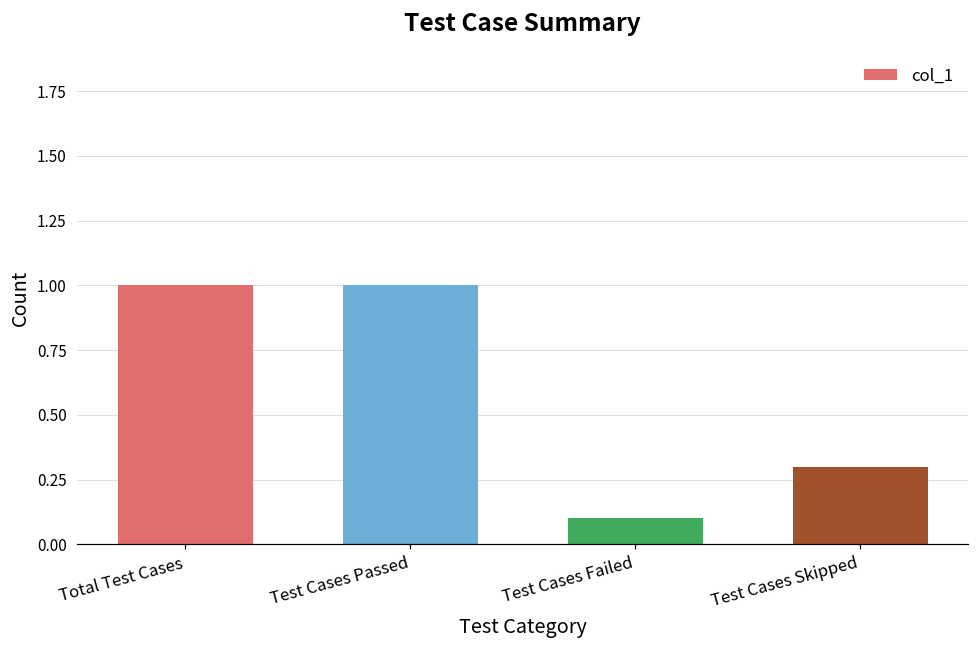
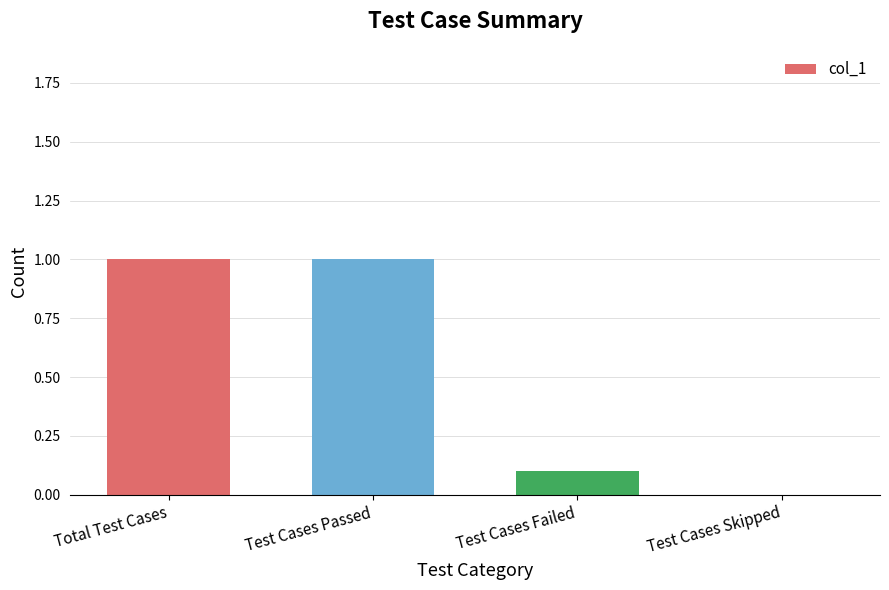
  {
    "Total Test Cases": 1.0,
    "Test Cases Passed": 1.0,
    "Test Cases Failed": 0.1,
-   "Test Cases Skipped": 0.3
+   "Test Cases Skipped": 0.0
  }
